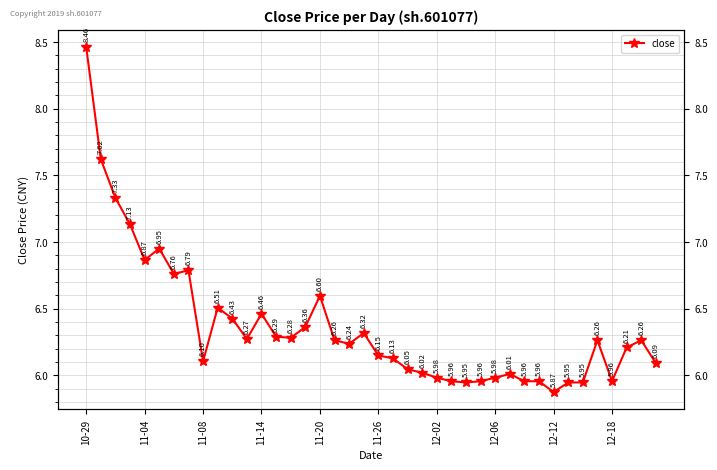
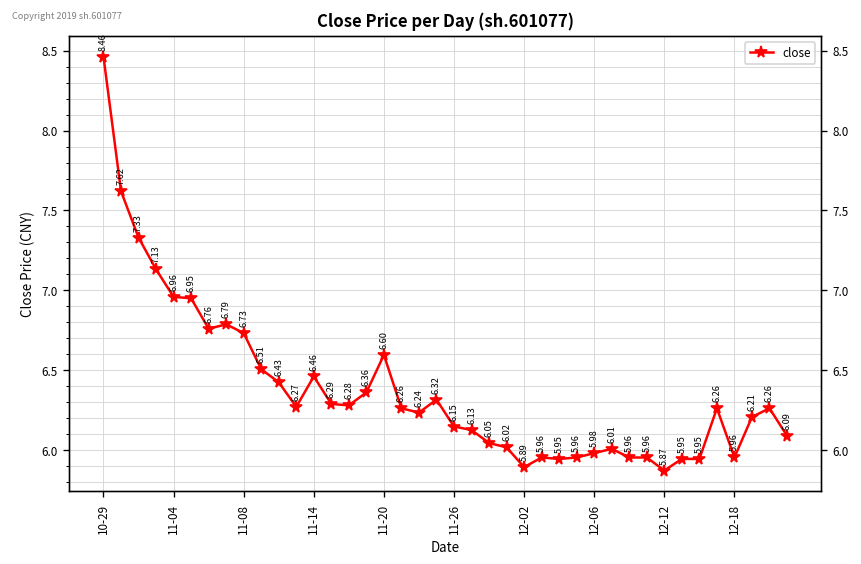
  {
    "10-29": 8.46,
-   "11-04": 6.87,
-   "11-08": 6.10,
+   "11-04": 6.96,
+   "11-08": 6.73,
    "11-14": 6.46,
    "11-20": 6.60,
    "11-26": 6.15,
-   "12-02": 5.98,
+   "12-02": 5.89,
    "12-06": 5.98,
    "12-12": 5.87,
    "12-18": 5.96
  }
